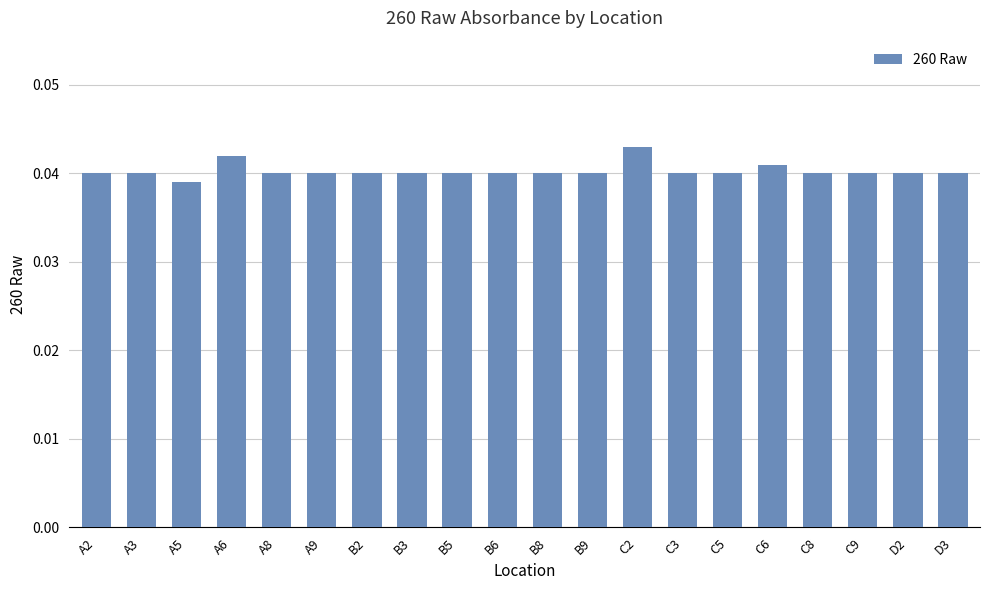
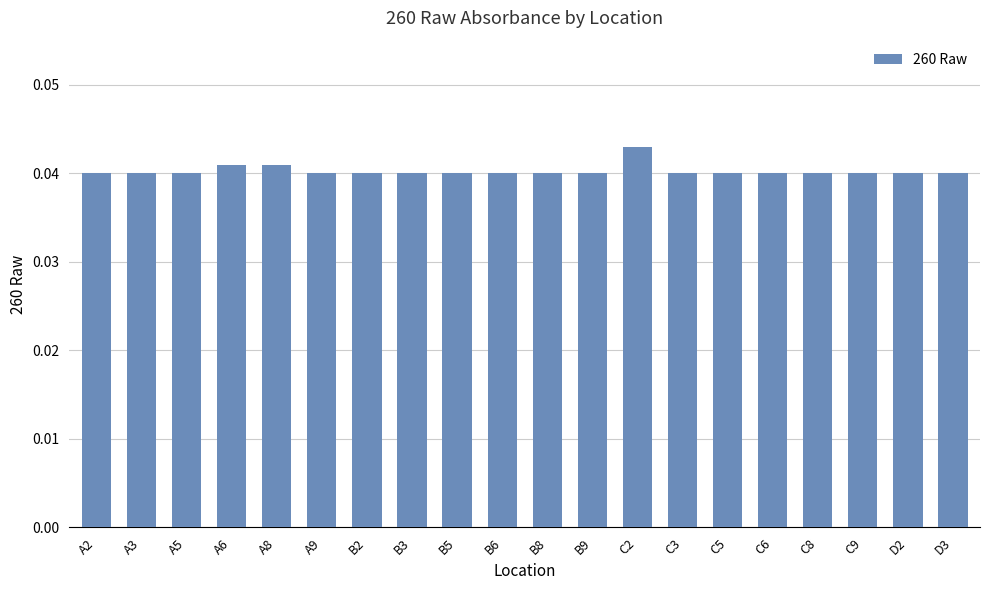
  {
    "A2": 0.040,
    "A3": 0.040,
-   "A5": 0.039,
-   "A6": 0.042,
-   "A8": 0.040,
+   "A5": 0.040,
+   "A6": 0.041,
+   "A8": 0.041,
    "A9": 0.040,
    "B2": 0.040,
    "B3": 0.040,
    "B5": 0.040,
    "B6": 0.040,
    "B8": 0.040,
    "B9": 0.040,
    "C2": 0.043,
    "C3": 0.040,
    "C5": 0.040,
-   "C6": 0.041,
+   "C6": 0.040,
    "C8": 0.040,
    "C9": 0.040,
    "D2": 0.040,
    "D3": 0.040
  }
